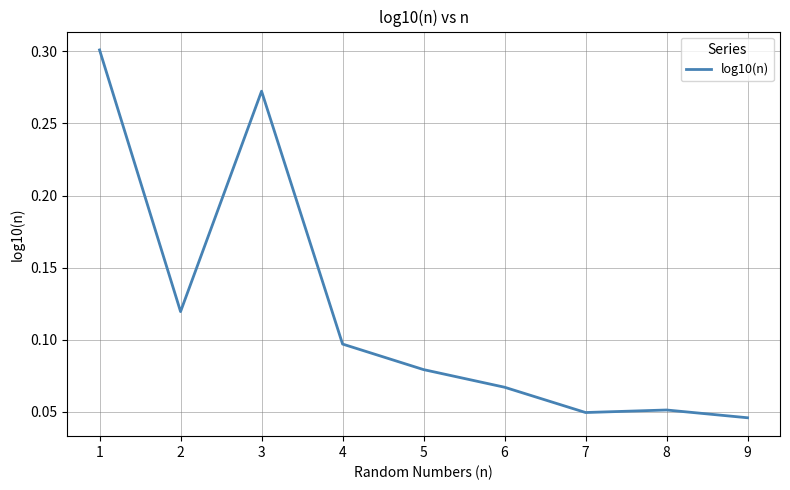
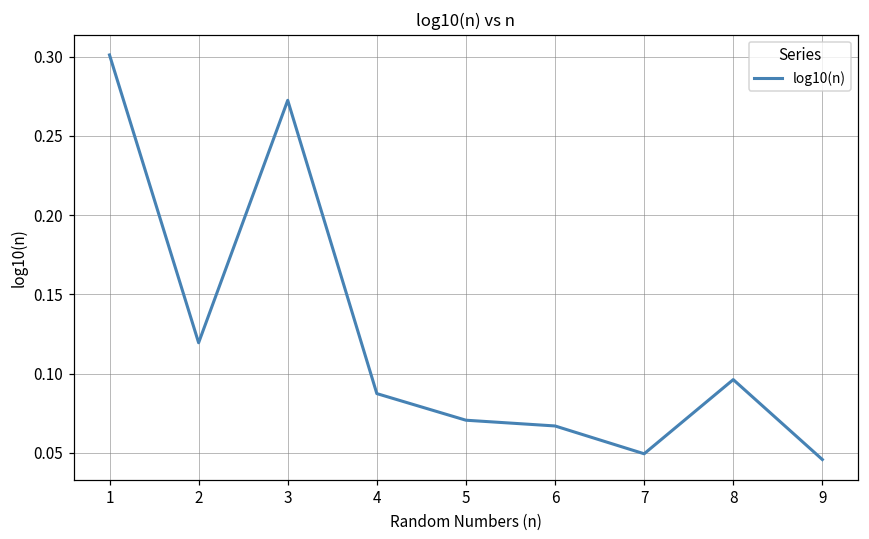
  {
    "1": 0.301,
    "2": 0.119,
    "3": 0.272,
-   "4": 0.097,
-   "5": 0.079,
+   "4": 0.087,
+   "5": 0.071,
    "6": 0.067,
    "7": 0.049,
-   "8": 0.051,
+   "8": 0.096,
    "9": 0.046
  }
